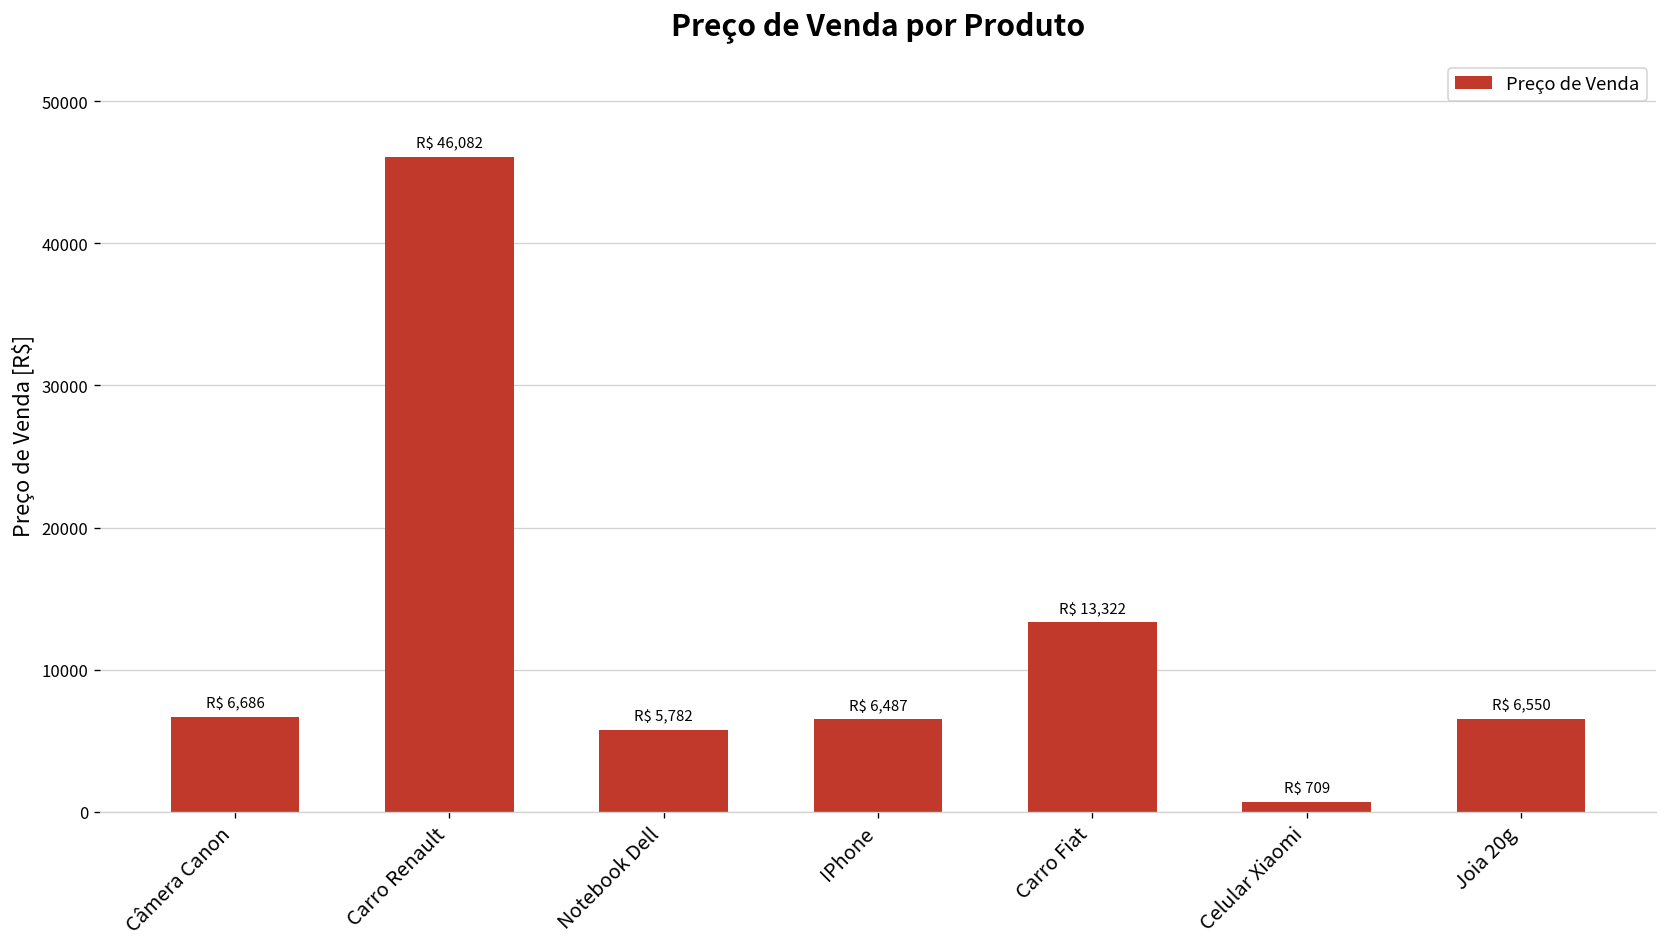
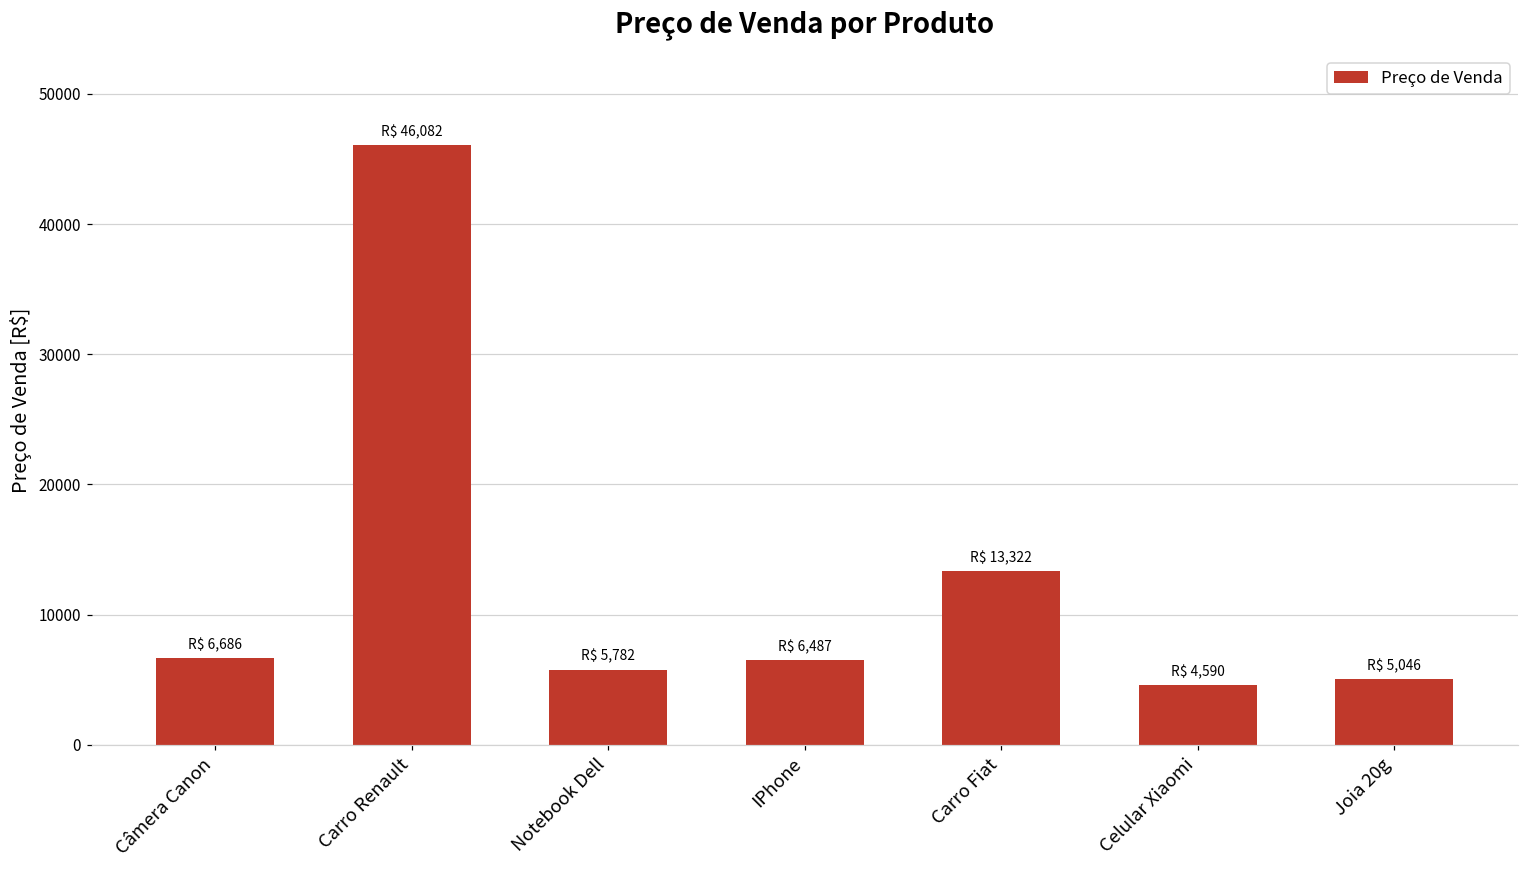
  {
    "Câmera Canon": "6,686",
    "Carro Renault": "46,082",
    "Notebook Dell": "5,782",
    "IPhone": "6,487",
    "Carro Fiat": "13,322",
-   "Celular Xiaomi": "709",
-   "Joia 20g": "6,550"
+   "Celular Xiaomi": "4,590",
+   "Joia 20g": "5,046"
  }
